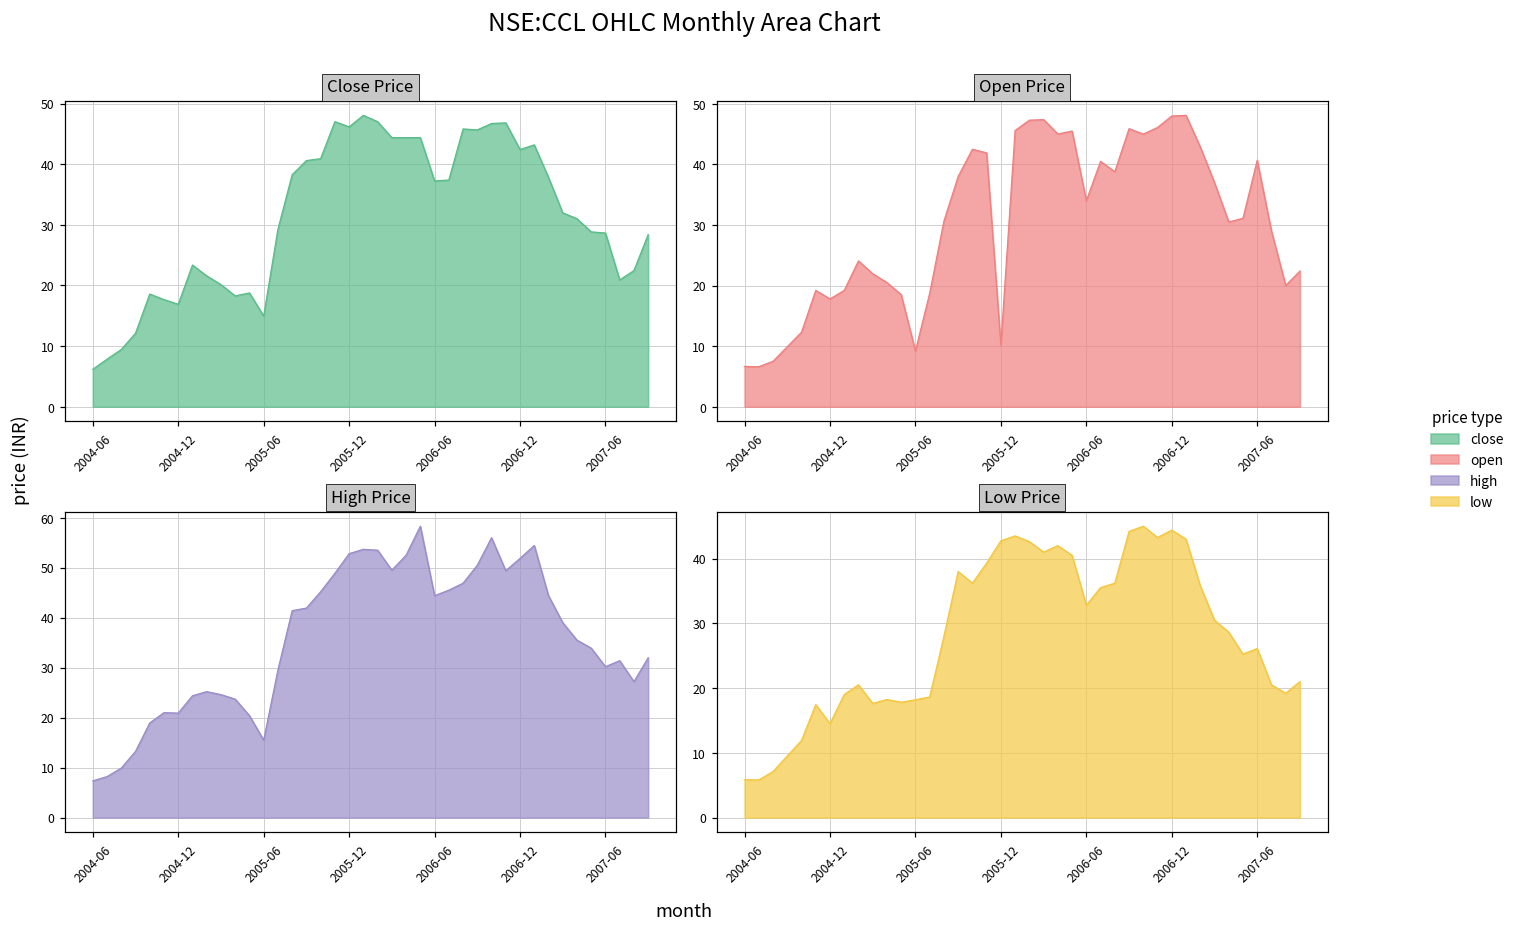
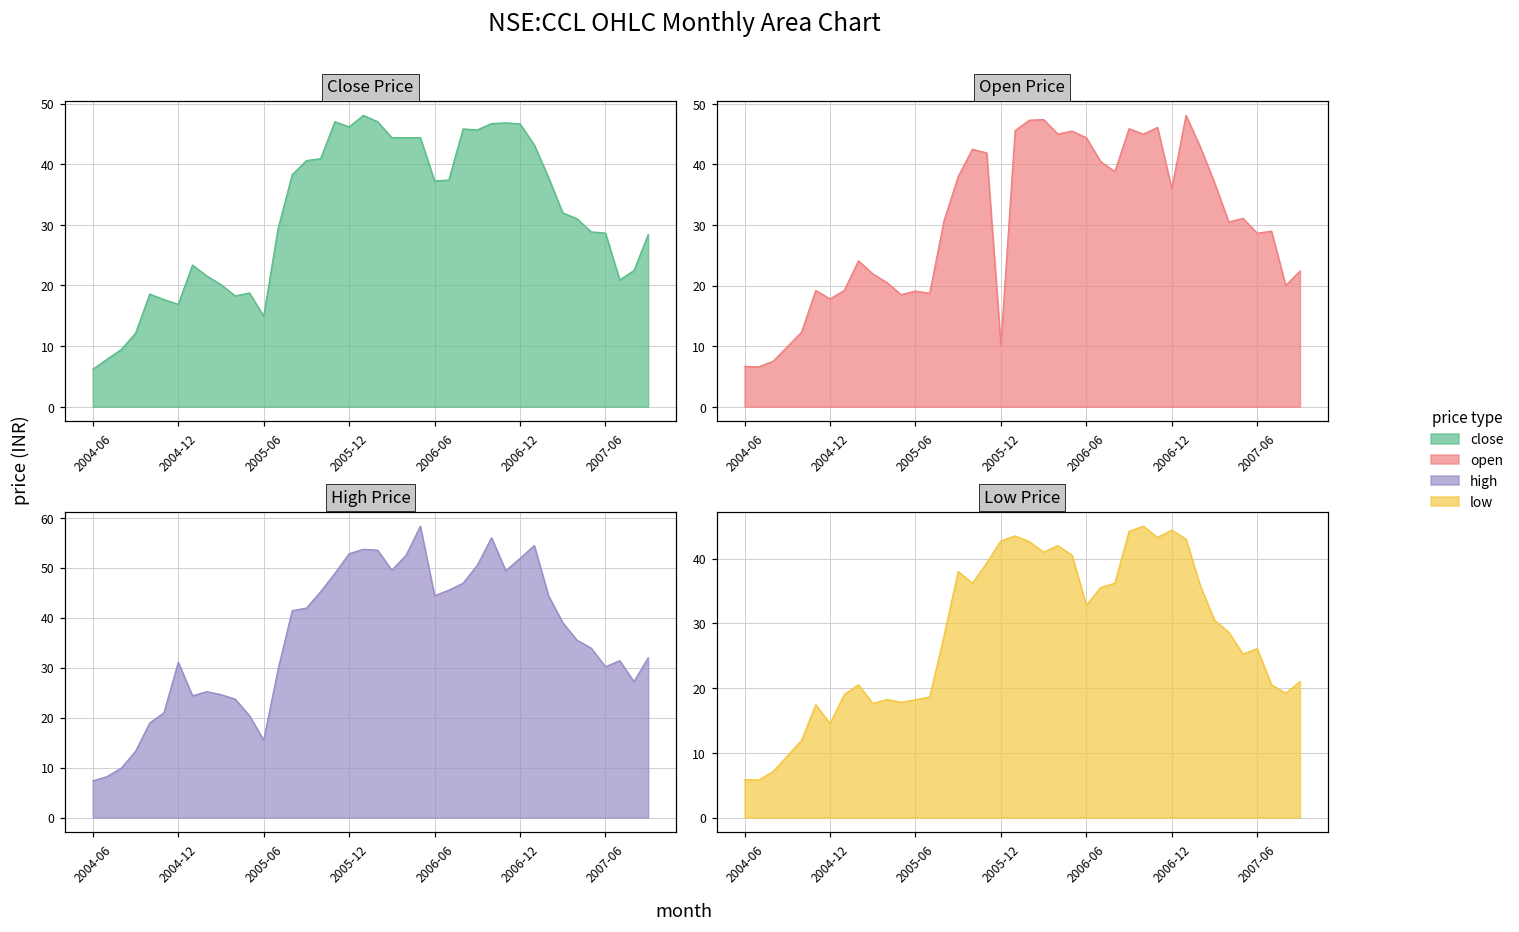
  {
    "Close Price": {
      "2004-06": 6,
      "2004-12": 17,
      "2005-06": 15,
      "2005-12": 46,
      "2006-06": 37,
-     "2006-12": 42,
+     "2006-12": 47,
      "2007-06": 29
    },
    "Open Price": {
      "2004-06": 7,
      "2004-12": 18,
-     "2005-06": 9,
+     "2005-06": 19,
      "2005-12": 10,
-     "2006-06": 34,
-     "2006-12": 48,
-     "2007-06": 41
+     "2006-06": 44,
+     "2006-12": 36,
+     "2007-06": 29
    },
    "High Price": {
      "2004-06": 7,
-     "2004-12": 21,
+     "2004-12": 31,
      "2005-06": 16,
      "2005-12": 53,
      "2006-06": 44,
      "2006-12": 52,
      "2007-06": 30
    },
    "Low Price": {
      "2004-06": 6,
      "2004-12": 15,
      "2005-06": 18,
      "2005-12": 43,
      "2006-06": 33,
      "2006-12": 44,
      "2007-06": 26
    }
  }
